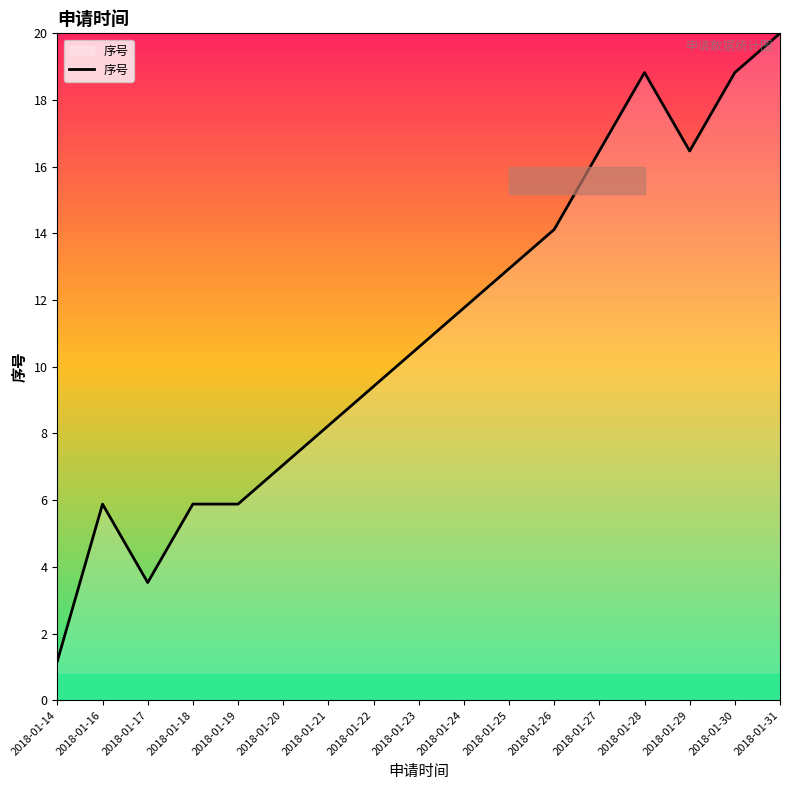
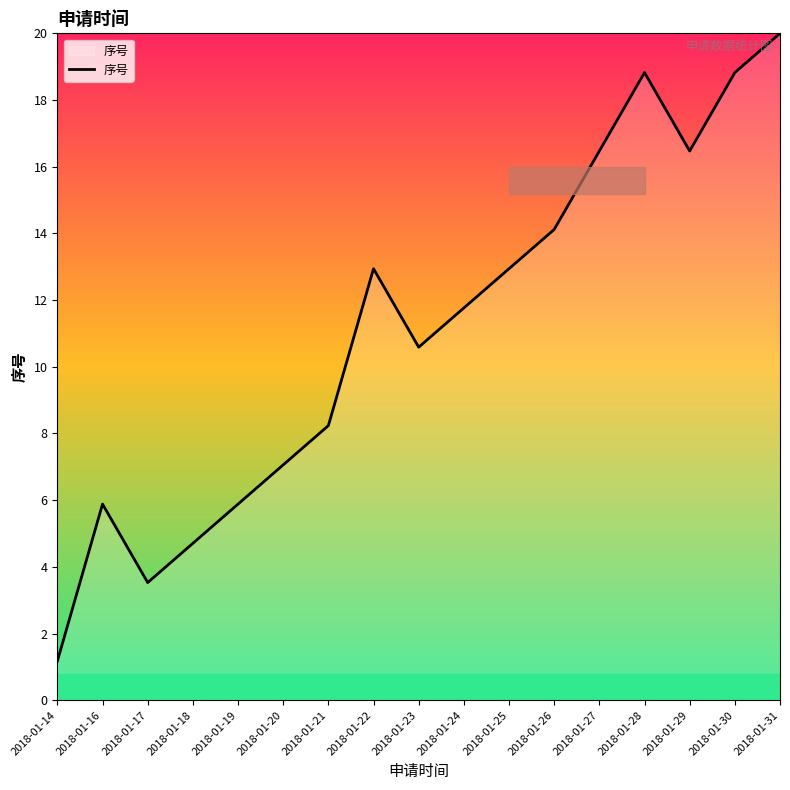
  {
    "2018-01-14": 1.2,
    "2018-01-16": 5.9,
    "2018-01-17": 3.5,
-   "2018-01-18": 5.9,
+   "2018-01-18": 4.7,
    "2018-01-19": 5.9,
    "2018-01-20": 7.1,
    "2018-01-21": 8.2,
-   "2018-01-22": 9.4,
+   "2018-01-22": 12.9,
    "2018-01-23": 10.6,
    "2018-01-24": 11.8,
    "2018-01-25": 12.9,
    "2018-01-26": 14.1,
    "2018-01-27": 16.5,
    "2018-01-28": 18.8,
    "2018-01-29": 16.5,
    "2018-01-30": 18.8,
    "2018-01-31": 20.0
  }
